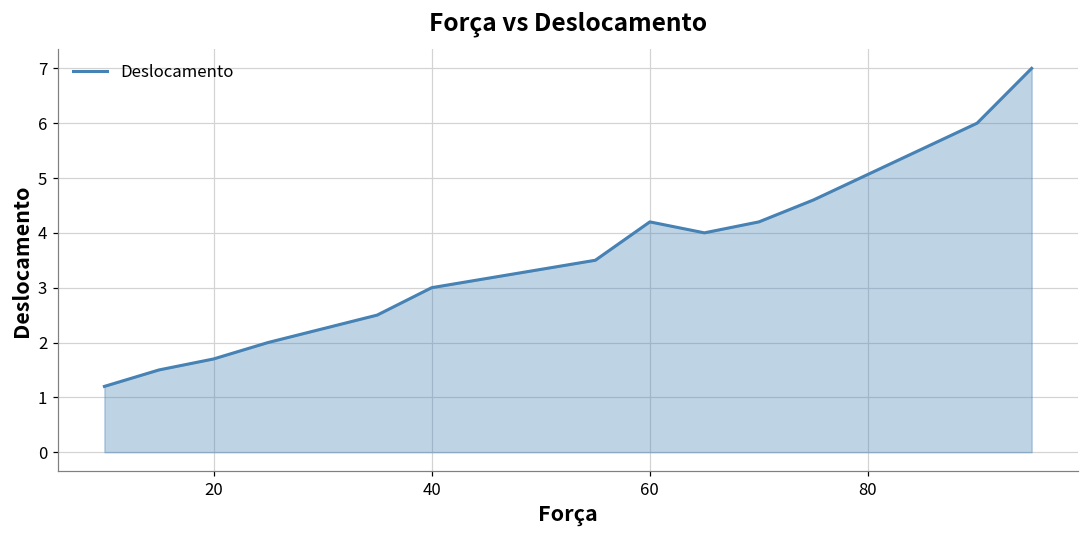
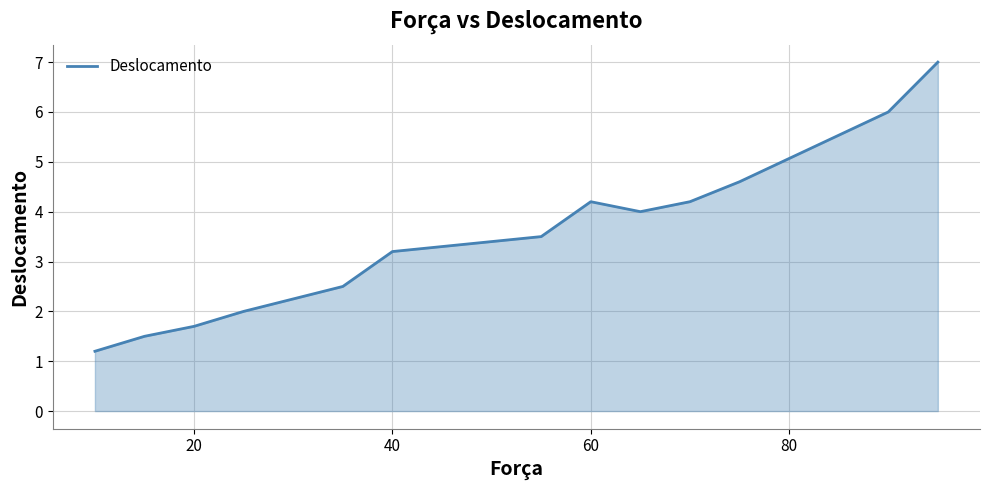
  {
    "20": 1.7,
-   "40": 3.0,
+   "40": 3.2,
    "60": 4.2
  }
